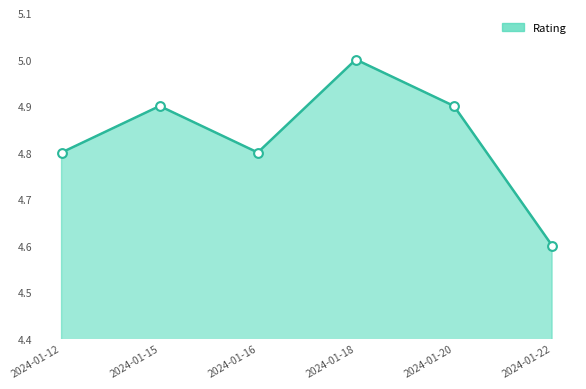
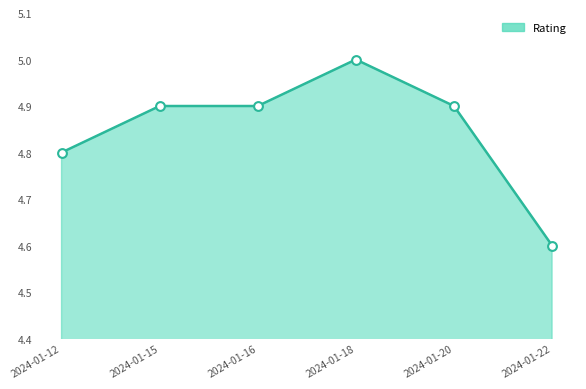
  {
    "2024-01-12": 4.8,
    "2024-01-15": 4.9,
-   "2024-01-16": 4.8,
+   "2024-01-16": 4.9,
    "2024-01-18": 5.0,
    "2024-01-20": 4.9,
    "2024-01-22": 4.6
  }
